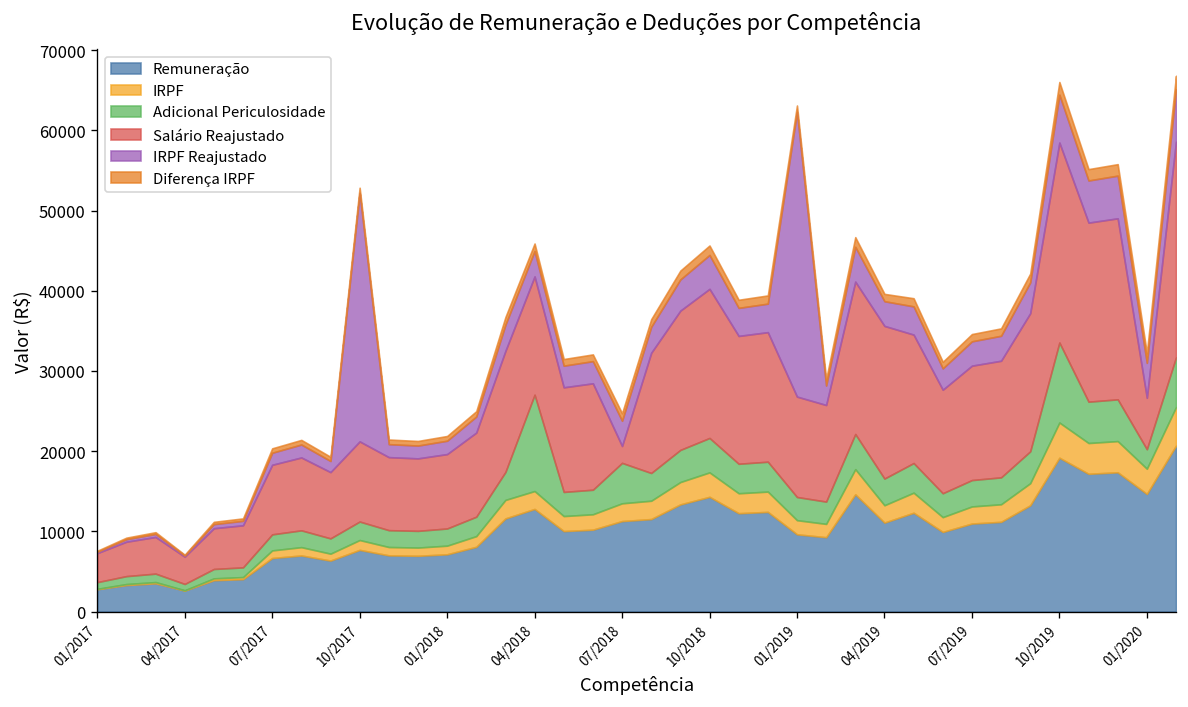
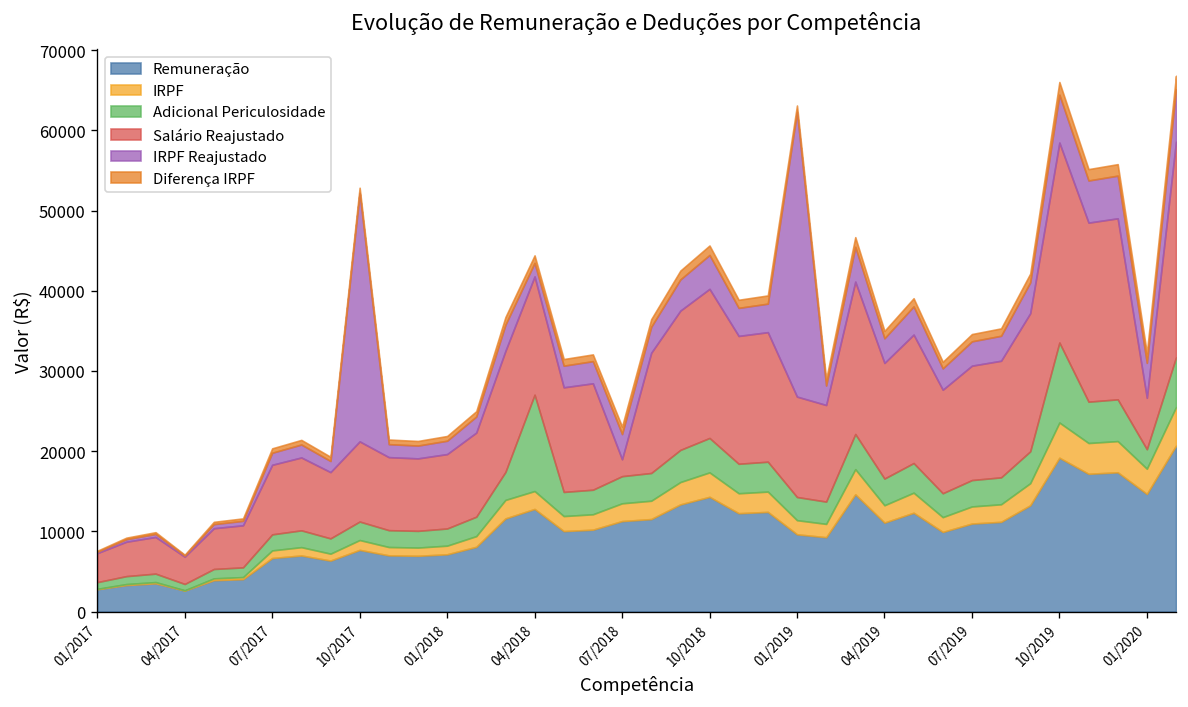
  {
    "Remuneração": {
      "07/2017": 7000,
      "10/2017": 8000,
      "01/2018": 7000,
      "04/2018": 13000,
      "07/2018": 11000,
      "10/2018": 14000,
      "01/2019": 10000,
      "04/2019": 11000,
      "07/2019": 11000,
      "10/2019": 19000,
      "01/2020": 15000
    },
    "Adicional Periculosidade": {
      "01/2017": 1000,
      "04/2017": 1000,
      "07/2017": 2000,
      "10/2017": 2000,
      "01/2018": 2000,
      "04/2018": 12000,
-     "07/2018": 5000,
+     "07/2018": 3000,
      "10/2018": 4000,
      "01/2019": 3000,
      "04/2019": 3000,
      "07/2019": 3000,
      "10/2019": 10000,
      "01/2020": 2000
    },
    "Salário Reajustado": {
      "07/2017": 9000,
      "10/2017": 10000,
      "01/2018": 9000,
      "04/2018": 15000,
      "07/2018": 2000,
      "10/2018": 19000,
      "01/2019": 13000,
-     "04/2019": 19000,
+     "04/2019": 14000,
      "07/2019": 14000,
      "10/2019": 25000,
      "01/2020": 6000
    },
    "IRPF Reajustado": {
      "07/2017": 2000,
      "10/2017": 31000,
      "01/2018": 2000,
-     "04/2018": 3000,
+     "04/2018": 2000,
      "07/2018": 3000,
      "10/2018": 4000,
      "01/2019": 36000,
      "04/2019": 3000,
      "07/2019": 3000,
      "10/2019": 6000,
      "01/2020": 4000
    }
  }
